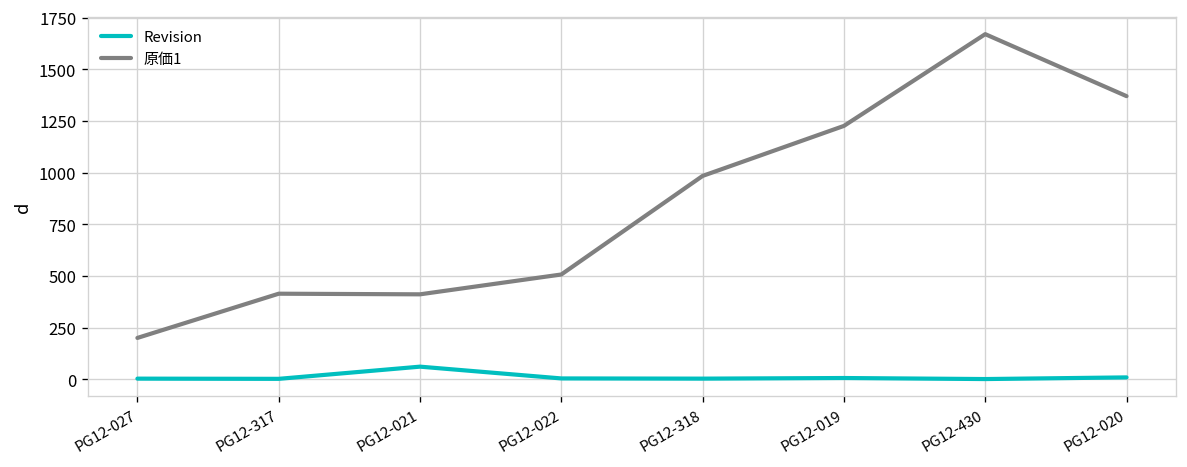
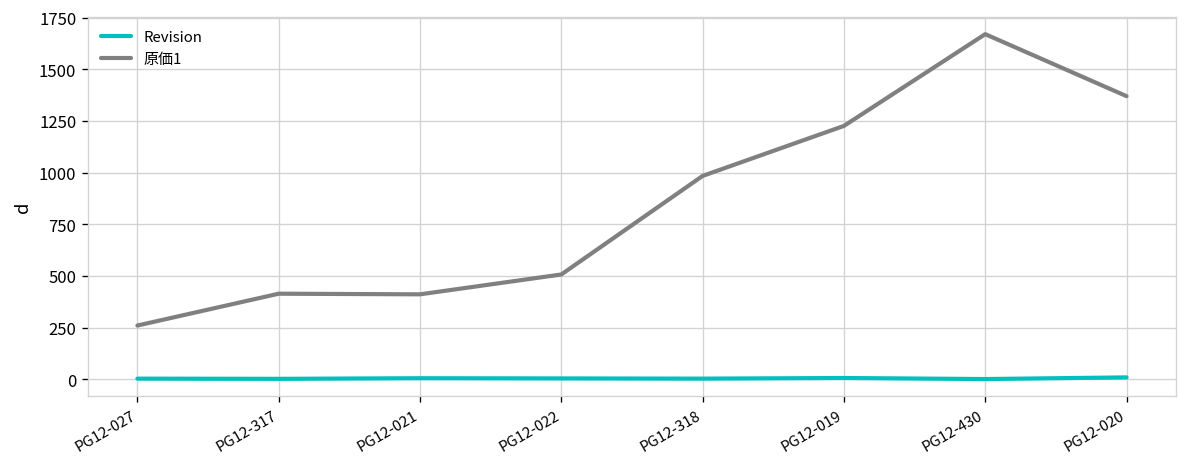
  {
    "Revision": {
      "PG12-027": 0,
      "PG12-317": 0,
-     "PG12-021": 60,
+     "PG12-021": 10,
      "PG12-022": 0,
      "PG12-318": 0,
      "PG12-019": 10,
      "PG12-430": 0,
      "PG12-020": 10
    },
    "原価1": {
-     "PG12-027": 200,
+     "PG12-027": 260,
      "PG12-317": 410,
      "PG12-021": 410,
      "PG12-022": 510,
      "PG12-318": 980,
      "PG12-019": 1230,
      "PG12-430": 1670,
      "PG12-020": 1370
    }
  }
